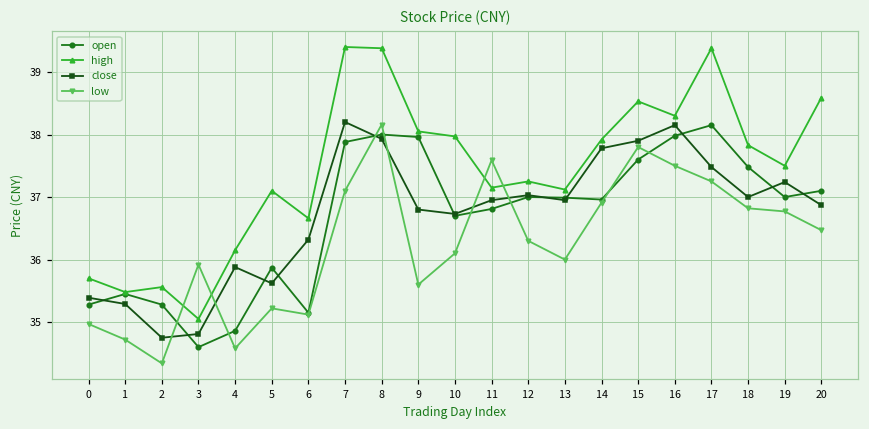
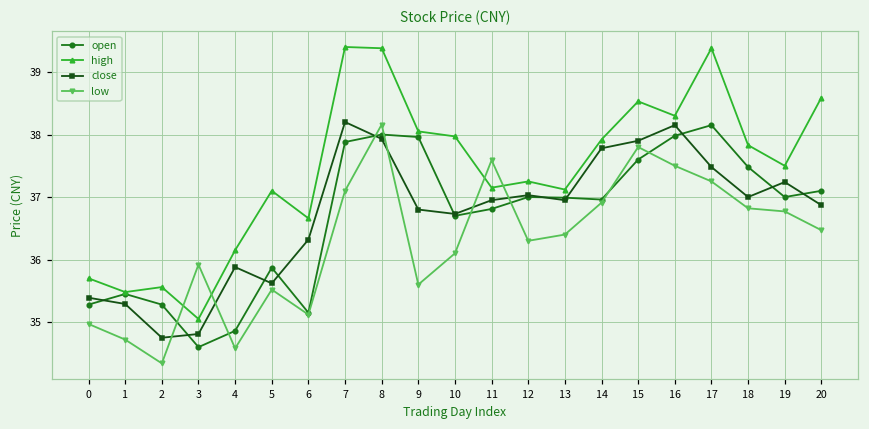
  {
    "high": {
      "0": 35.7,
      "2": 35.6,
      "3": 35.1,
      "4": 36.2,
      "5": 37.1,
      "6": 36.7,
      "7": 39.4,
      "8": 39.4,
      "9": 38.1,
      "10": 38.0,
      "11": 37.2,
      "12": 37.3,
      "13": 37.1,
      "14": 37.9,
      "15": 38.5,
      "16": 38.3,
      "17": 39.4,
      "18": 37.8,
      "19": 37.5,
      "20": 38.6
    },
    "low": {
      "0": 35.0,
      "1": 34.7,
      "2": 34.3,
      "3": 35.9,
      "4": 34.6,
-     "5": 35.2,
+     "5": 35.5,
      "7": 37.1,
      "8": 38.2,
      "9": 35.6,
      "10": 36.1,
      "11": 37.6,
      "12": 36.3,
-     "13": 36.0,
+     "13": 36.4,
      "14": 36.9,
      "15": 37.8,
      "16": 37.5,
      "17": 37.3,
      "18": 36.8,
      "19": 36.8,
      "20": 36.5
    }
  }
